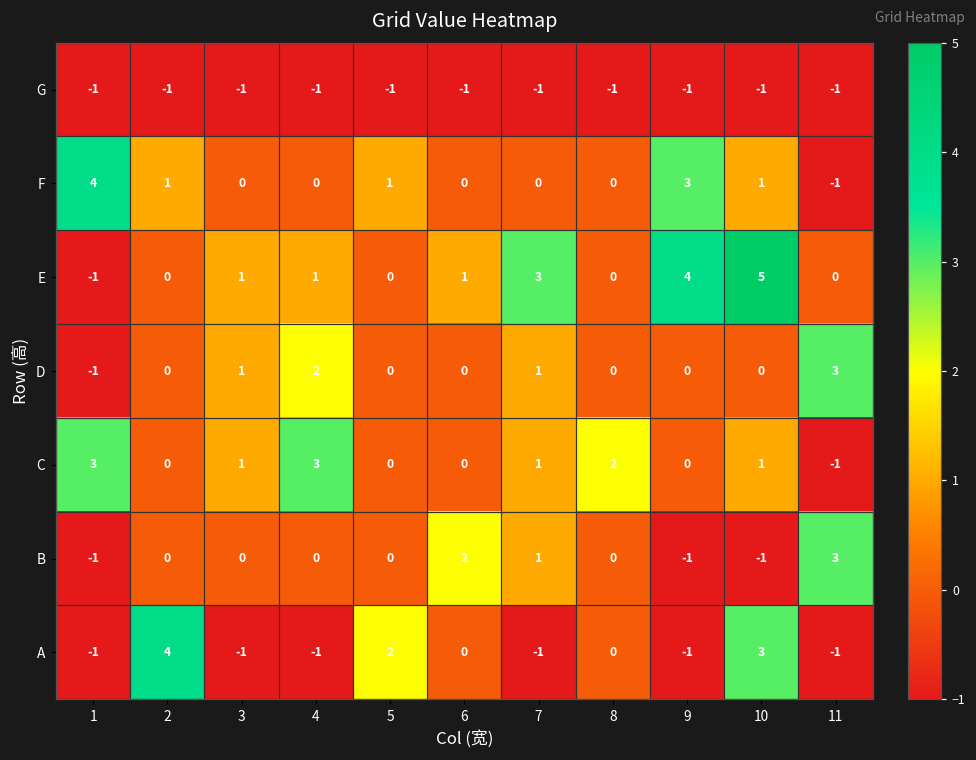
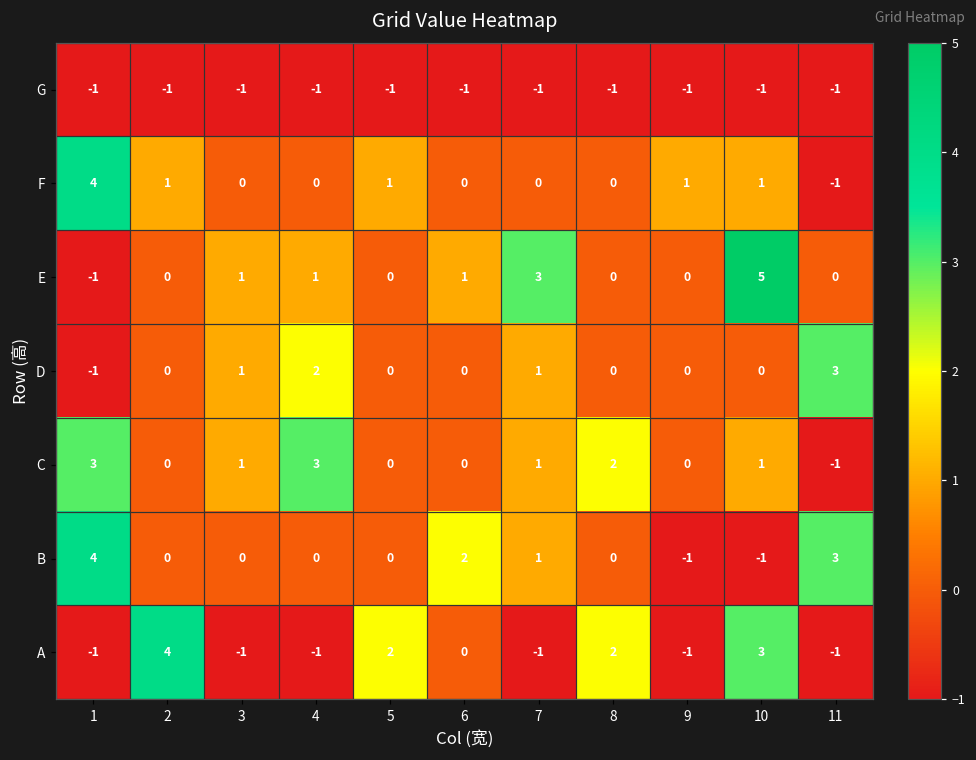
  {
    "G": {
      "1": -1,
      "2": -1,
      "3": -1,
      "4": -1,
      "5": -1,
      "6": -1,
      "7": -1,
      "8": -1,
      "9": -1,
      "10": -1,
      "11": -1
    },
    "F": {
      "1": 4,
      "2": 1,
      "3": 0,
      "4": 0,
      "5": 1,
      "6": 0,
      "7": 0,
      "8": 0,
-     "9": 3,
+     "9": 1,
      "10": 1,
      "11": -1
    },
    "E": {
      "1": -1,
      "2": 0,
      "3": 1,
      "4": 1,
      "5": 0,
      "6": 1,
      "7": 3,
      "8": 0,
-     "9": 4,
+     "9": 0,
      "10": 5,
      "11": 0
    },
    "D": {
      "1": -1,
      "2": 0,
      "3": 1,
      "4": 2,
      "5": 0,
      "6": 0,
      "7": 1,
      "8": 0,
      "9": 0,
      "10": 0,
      "11": 3
    },
    "C": {
      "1": 3,
      "2": 0,
      "3": 1,
      "4": 3,
      "5": 0,
      "6": 0,
      "7": 1,
      "8": 2,
      "9": 0,
      "10": 1,
      "11": -1
    },
    "B": {
-     "1": -1,
+     "1": 4,
      "2": 0,
      "3": 0,
      "4": 0,
      "5": 0,
      "6": 2,
      "7": 1,
      "8": 0,
      "9": -1,
      "10": -1,
      "11": 3
    },
    "A": {
      "1": -1,
      "2": 4,
      "3": -1,
      "4": -1,
      "5": 2,
      "6": 0,
      "7": -1,
-     "8": 0,
+     "8": 2,
      "9": -1,
      "10": 3,
      "11": -1
    }
  }
